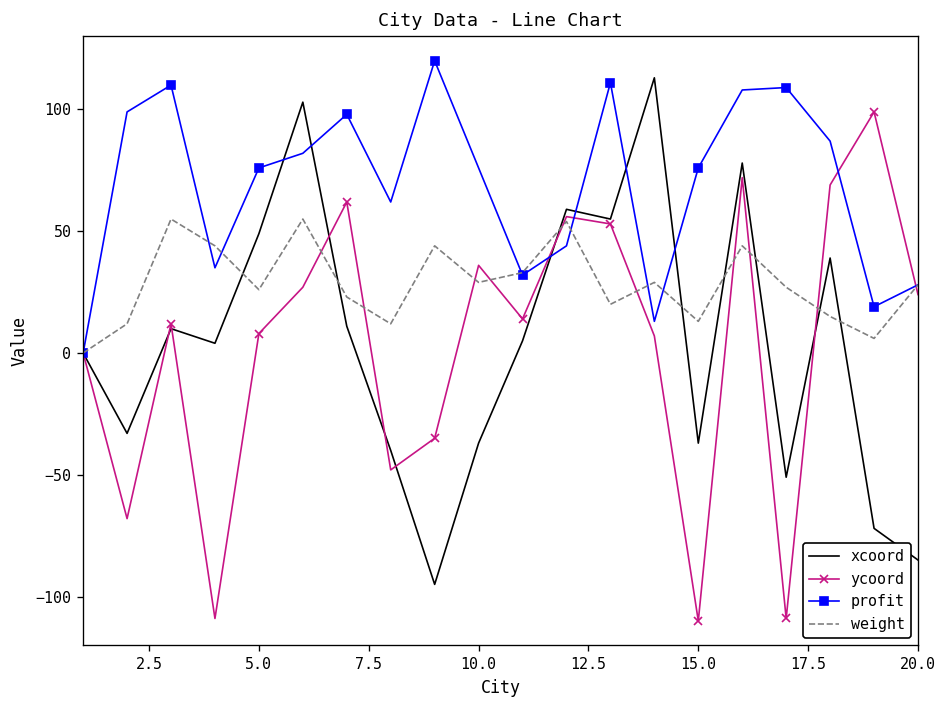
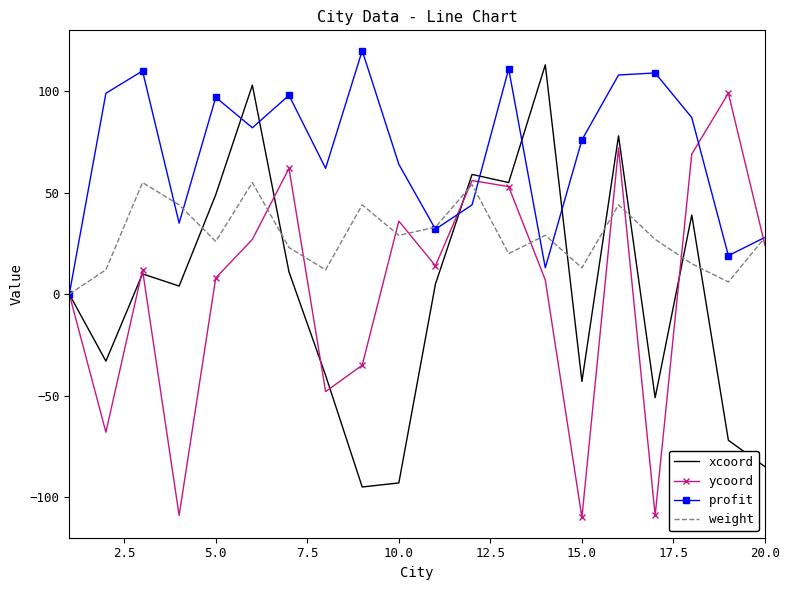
  {
    "xcoord": {
      "5.0": 49,
-     "10.0": -37,
-     "15.0": -37,
+     "10.0": -93,
+     "15.0": -43,
      "20.0": -85
    },
    "ycoord": {
      "5.0": 8,
      "10.0": 36,
      "15.0": -110,
      "20.0": 24
    },
    "profit": {
-     "5.0": 76,
-     "10.0": 76,
+     "5.0": 97,
+     "10.0": 64,
      "15.0": 76
    },
    "weight": {
      "5.0": 26,
      "10.0": 29,
      "15.0": 13
    }
  }
